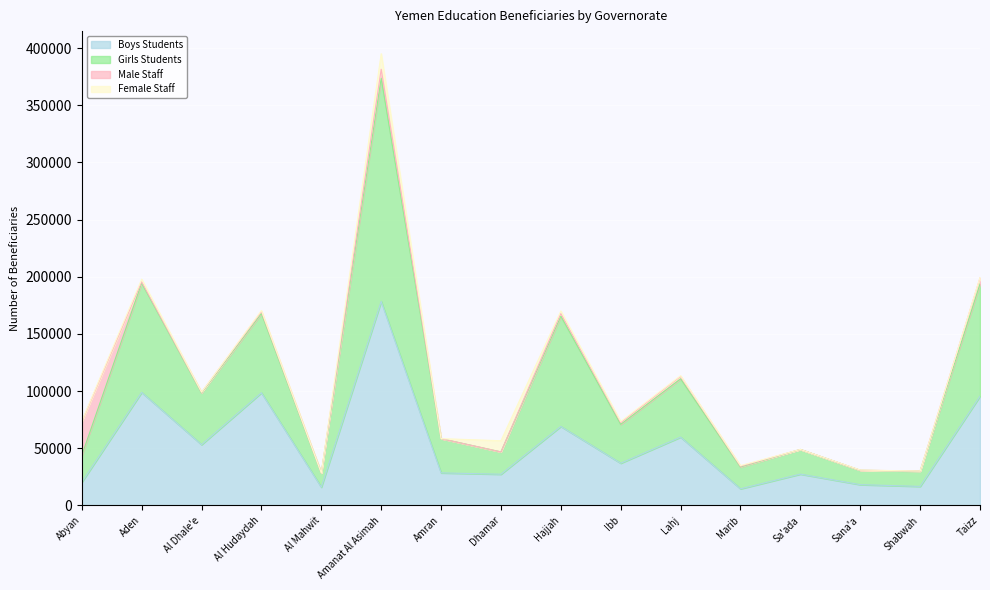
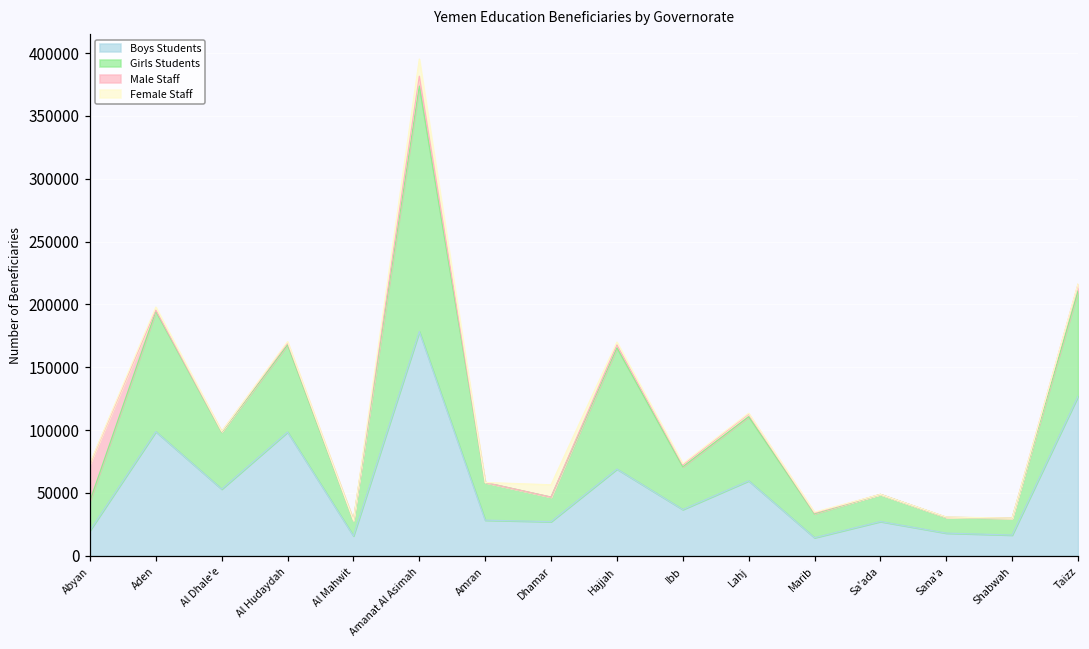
  {
    "Boys Students": {
      "Abyan": 20000,
      "Aden": 99000,
      "Al Dhale'e": 53000,
      "Al Hudaydah": 98000,
      "Al Mahwit": 16000,
      "Amanat Al Asimah": 178000,
      "Amran": 28000,
      "Dhamar": 27000,
      "Hajjah": 69000,
      "Ibb": 37000,
      "Lahj": 60000,
      "Marib": 14000,
      "Sa'ada": 27000,
      "Sana'a": 18000,
      "Shabwah": 17000,
-     "Taizz": 95000
+     "Taizz": 127000
    },
    "Girls Students": {
      "Abyan": 23000,
      "Amanat Al Asimah": 195000,
      "Hajjah": 96000,
-     "Taizz": 98000
+     "Taizz": 84000
    },
    "Male Staff": {
      "Amanat Al Asimah": 8000
    },
    "Female Staff": {
      "Aden": 2000,
      "Amanat Al Asimah": 14000,
      "Dhamar": 10000
    }
  }
